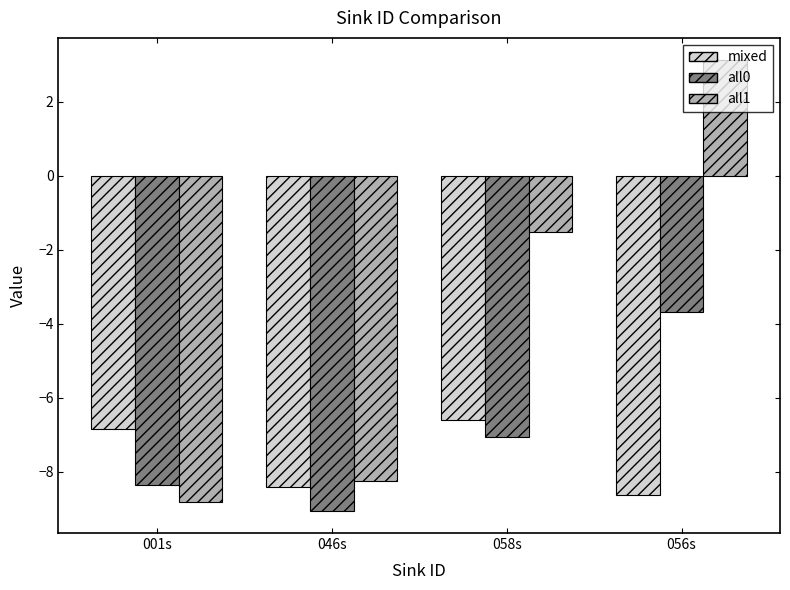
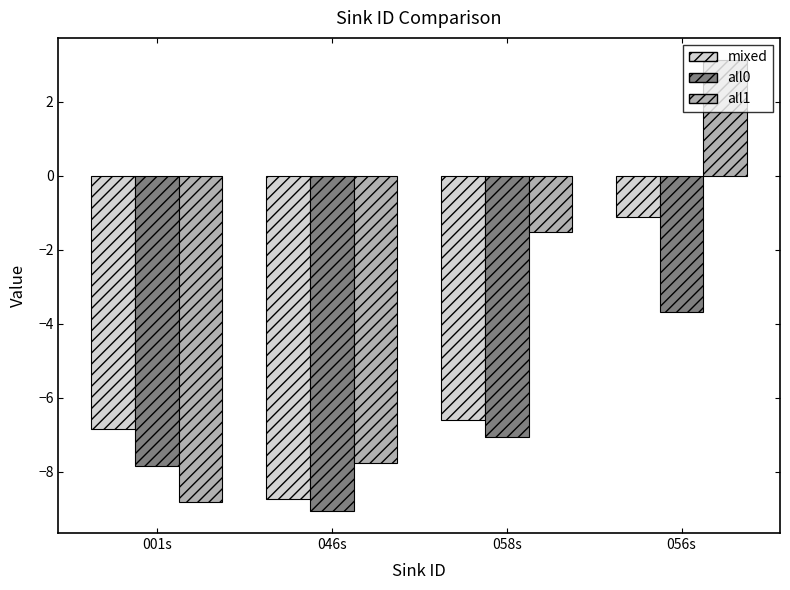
  {
    "mixed": {
      "001s": -6.9,
-     "046s": -8.4,
+     "046s": -8.8,
      "058s": -6.6,
-     "056s": -8.6
+     "056s": -1.1
    },
    "all0": {
-     "001s": -8.4,
+     "001s": -7.9,
      "046s": -9.1,
      "058s": -7.1,
      "056s": -3.7
    },
    "all1": {
      "001s": -8.8,
-     "046s": -8.3,
+     "046s": -7.8,
      "058s": -1.5
    }
  }
